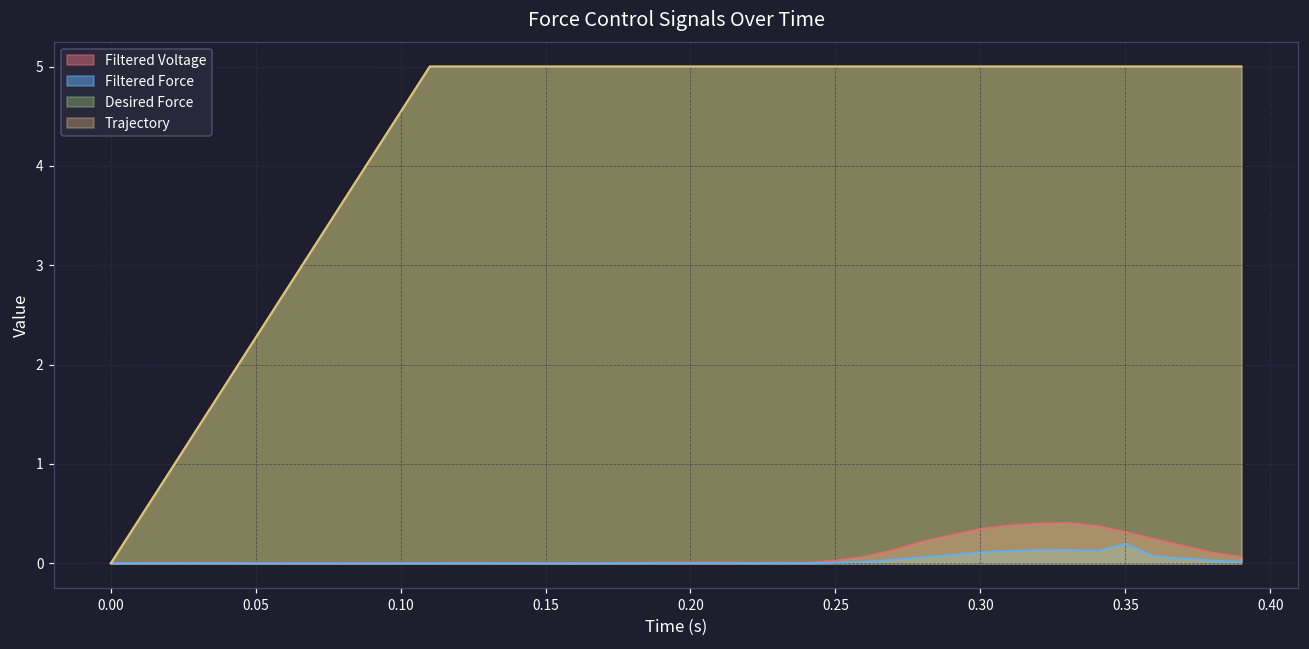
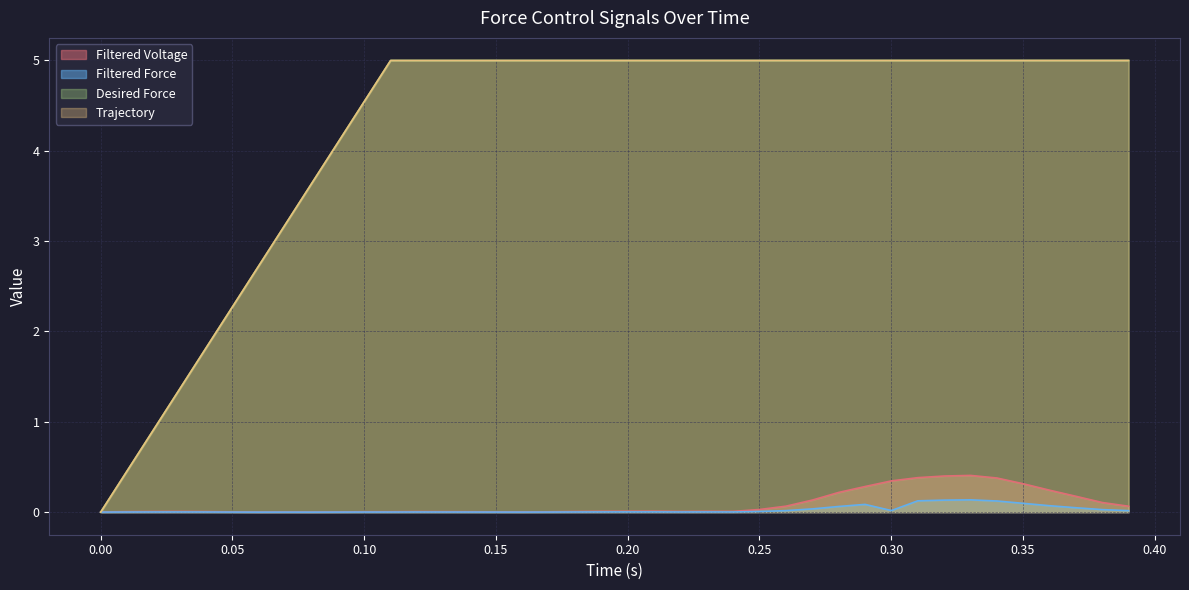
  {
    "Filtered Force": {
-     "0.30": 0.1,
-     "0.35": 0.2
+     "0.30": 0.0,
+     "0.35": 0.1
    }
  }
